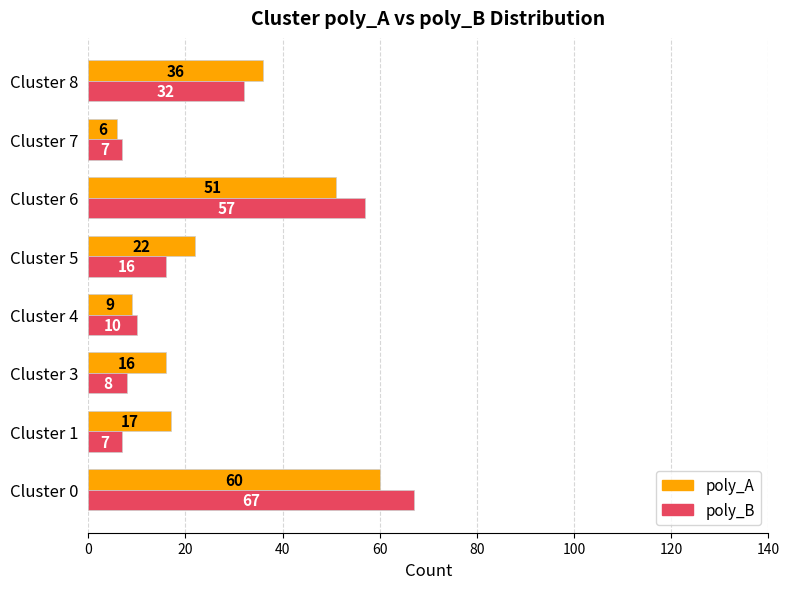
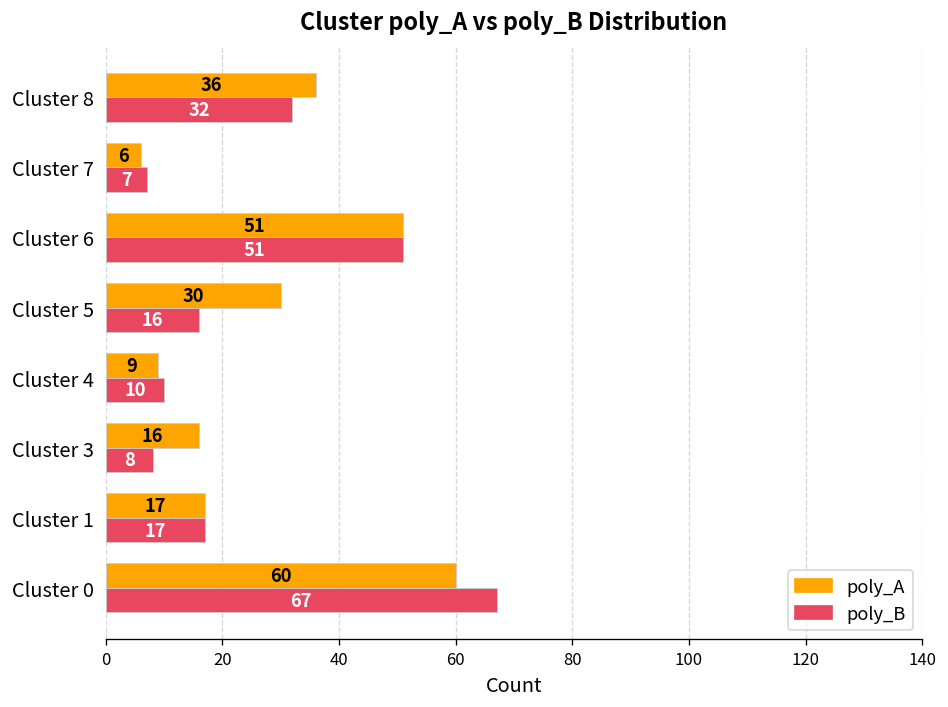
  {
    "poly_A": {
      "Cluster 8": 36,
      "Cluster 7": 6,
      "Cluster 6": 51,
-     "Cluster 5": 22,
+     "Cluster 5": 30,
      "Cluster 4": 9,
      "Cluster 3": 16,
      "Cluster 1": 17,
      "Cluster 0": 60
    },
    "poly_B": {
      "Cluster 8": 32,
      "Cluster 7": 7,
-     "Cluster 6": 57,
+     "Cluster 6": 51,
      "Cluster 5": 16,
      "Cluster 4": 10,
      "Cluster 3": 8,
-     "Cluster 1": 7,
+     "Cluster 1": 17,
      "Cluster 0": 67
    }
  }
